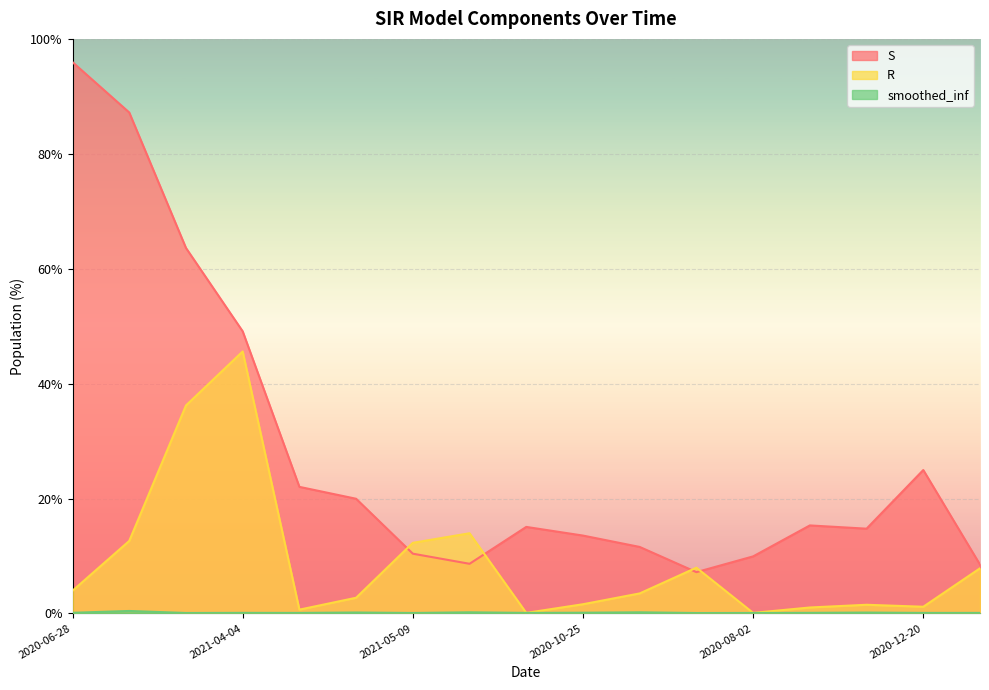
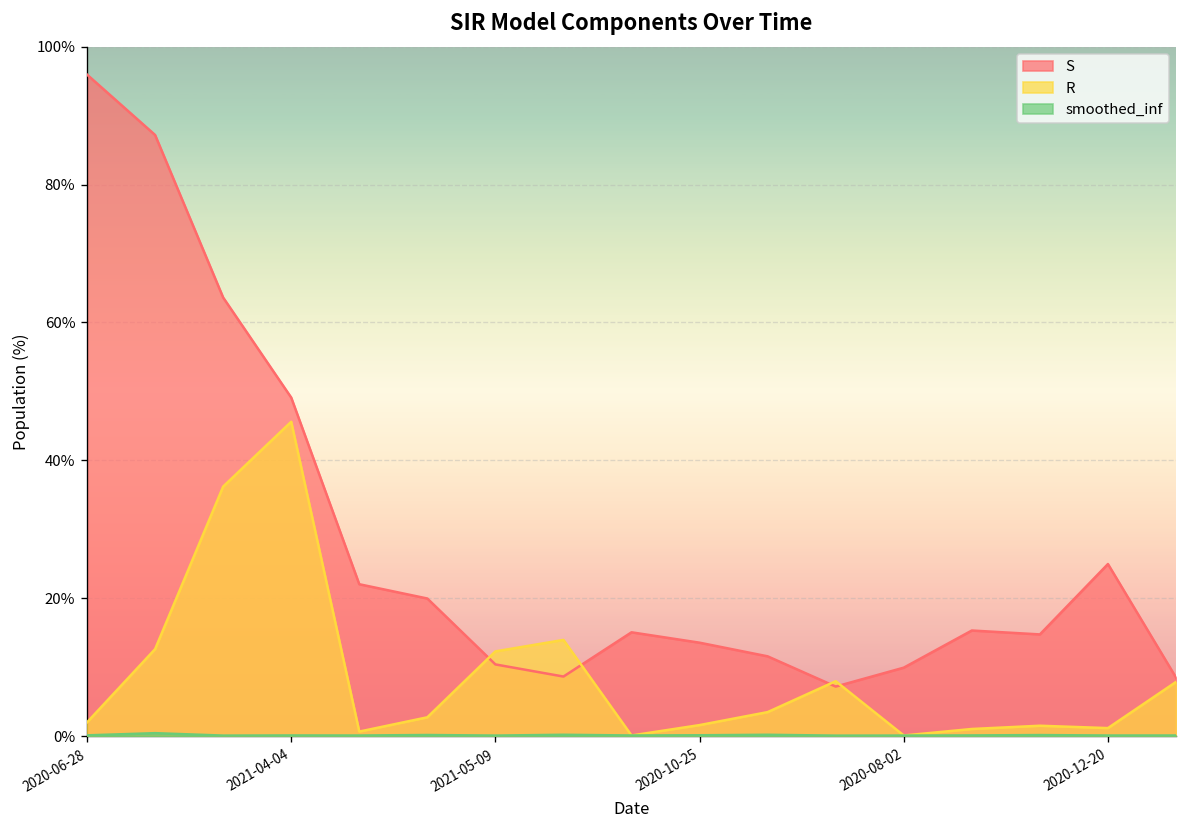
  {
    "S": {
      "2020-06-28": "96%",
      "2021-04-04": "49%",
      "2020-08-02": "10%",
      "2020-12-20": "25%"
    },
    "R": {
-     "2020-06-28": "4%",
+     "2020-06-28": "2%",
      "2021-04-04": "46%",
      "2020-12-20": "1%"
    },
    "smoothed_inf": {
      "2020-06-28": "0%",
      "2021-04-04": "0%",
      "2020-12-20": "0%"
    }
  }
